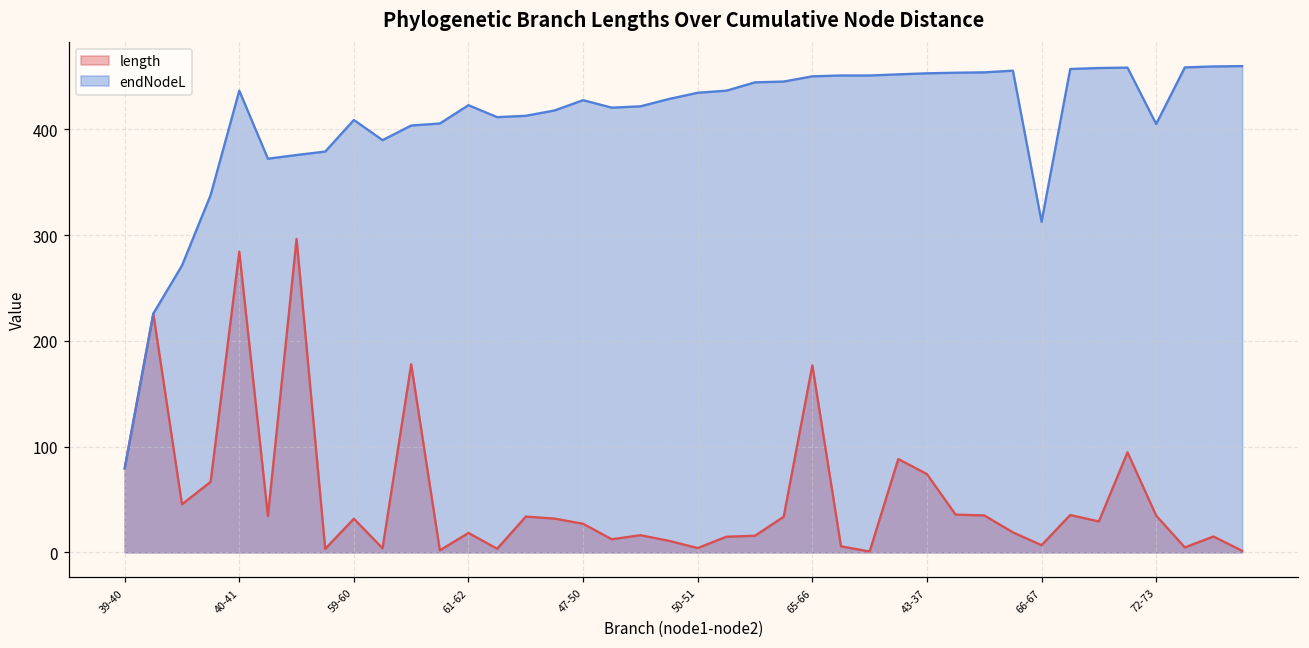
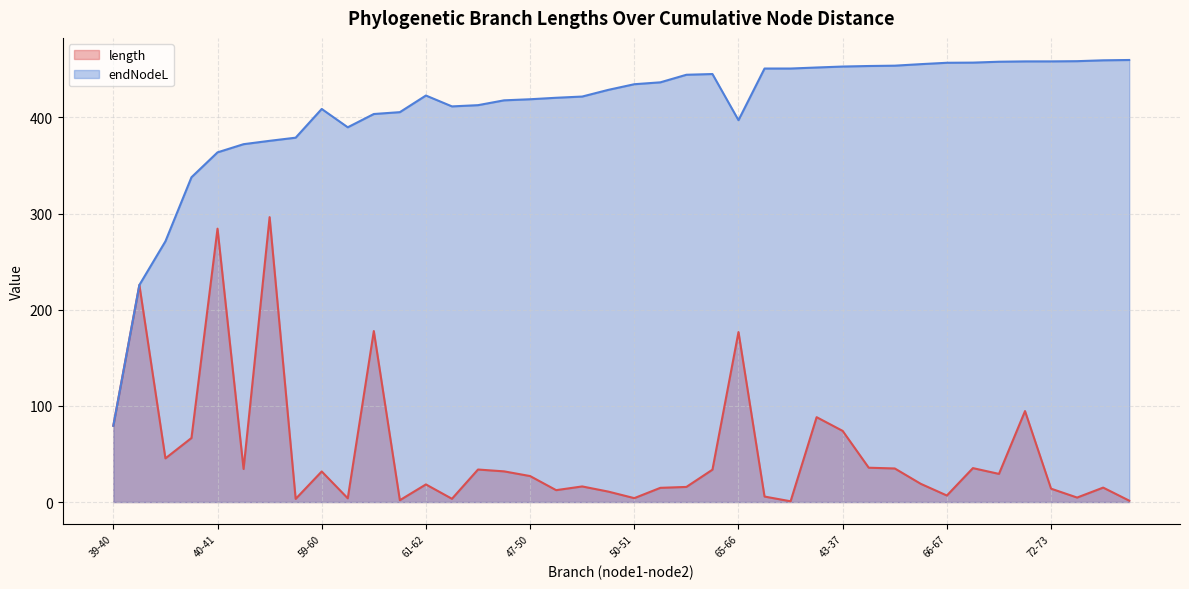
  {
    "length": {
      "40-41": 280,
      "59-60": 30,
      "61-62": 20,
      "47-50": 30,
      "50-51": 0,
      "65-66": 180,
      "43-37": 70,
      "66-67": 10,
-     "72-73": 30
+     "72-73": 10
    },
    "endNodeL": {
-     "40-41": 440,
+     "40-41": 360,
      "59-60": 410,
      "61-62": 420,
-     "47-50": 430,
+     "47-50": 420,
      "50-51": 430,
-     "65-66": 450,
+     "65-66": 400,
      "43-37": 450,
-     "66-67": 310,
-     "72-73": 400
+     "66-67": 460,
+     "72-73": 460
    }
  }
